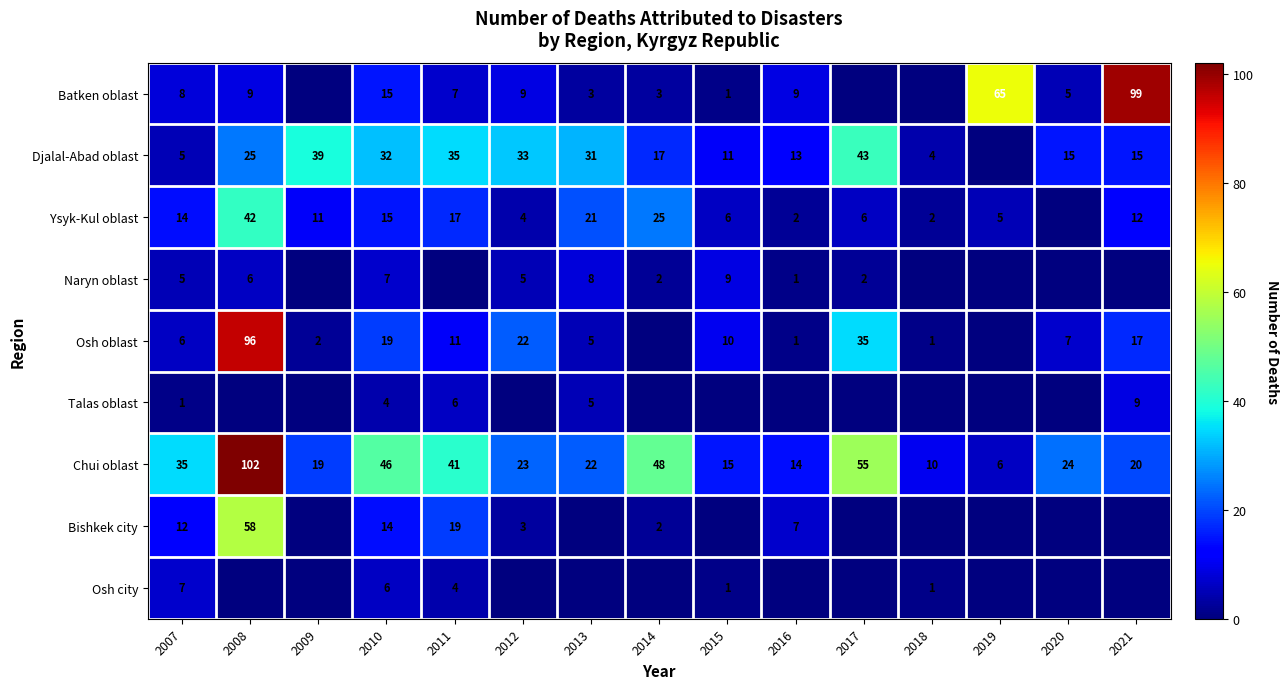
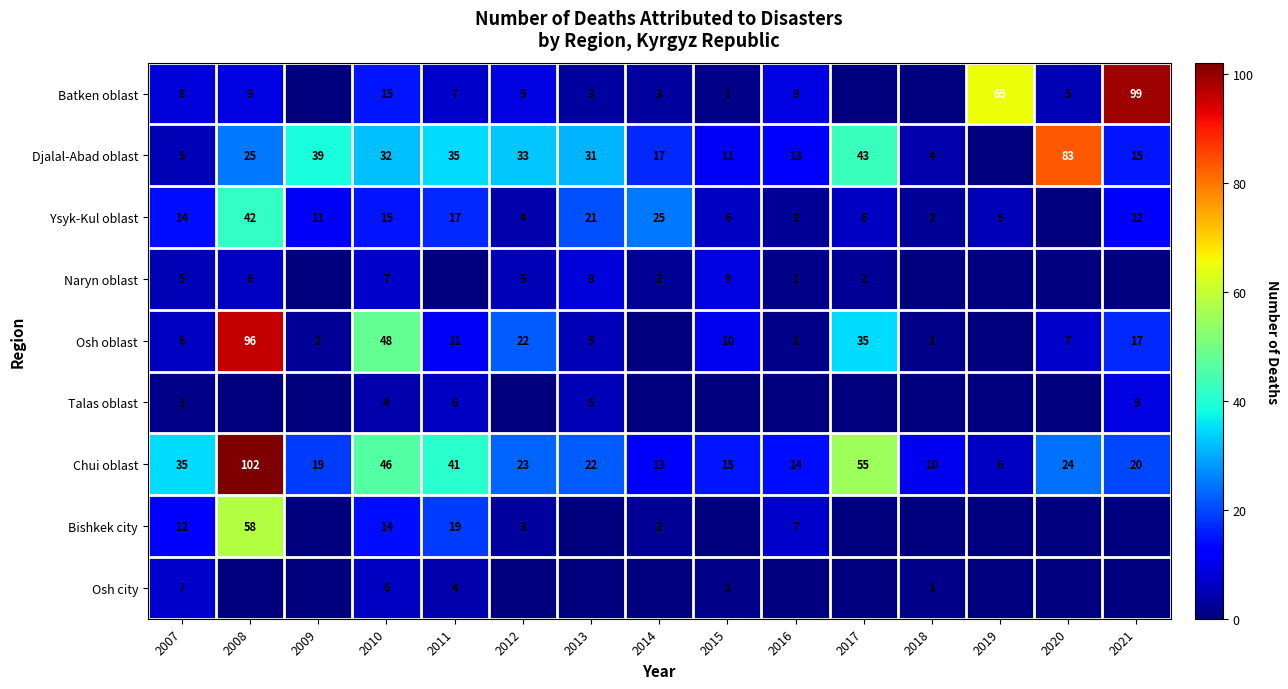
  {
    "Batken oblast": {
      "2007": 8,
      "2008": 9,
      "2010": 15,
      "2011": 7,
      "2012": 9,
      "2013": 3,
      "2014": 3,
      "2015": 1,
      "2016": 9,
      "2019": 65,
      "2020": 5,
      "2021": 99
    },
    "Djalal-Abad oblast": {
      "2007": 5,
      "2008": 25,
      "2009": 39,
      "2010": 32,
      "2011": 35,
      "2012": 33,
      "2013": 31,
      "2014": 17,
      "2015": 11,
      "2016": 13,
      "2017": 43,
      "2018": 4,
-     "2020": 15,
+     "2020": 83,
      "2021": 15
    },
    "Ysyk-Kul oblast": {
      "2007": 14,
      "2008": 42,
      "2009": 11,
      "2010": 15,
      "2011": 17,
      "2012": 4,
      "2013": 21,
      "2014": 25,
      "2015": 6,
      "2016": 2,
      "2017": 6,
      "2018": 2,
      "2019": 5,
      "2021": 12
    },
    "Naryn oblast": {
      "2007": 5,
      "2008": 6,
      "2010": 7,
      "2012": 5,
      "2013": 8,
      "2014": 2,
      "2015": 9,
      "2016": 1,
      "2017": 2
    },
    "Osh oblast": {
      "2007": 6,
      "2008": 96,
      "2009": 2,
-     "2010": 19,
+     "2010": 48,
      "2011": 11,
      "2012": 22,
      "2013": 5,
      "2015": 10,
      "2016": 1,
      "2017": 35,
      "2018": 1,
      "2020": 7,
      "2021": 17
    },
    "Talas oblast": {
      "2007": 1,
      "2010": 4,
      "2011": 6,
      "2013": 5,
      "2021": 9
    },
    "Chui oblast": {
      "2007": 35,
      "2008": 102,
      "2009": 19,
      "2010": 46,
      "2011": 41,
      "2012": 23,
      "2013": 22,
-     "2014": 48,
+     "2014": 13,
      "2015": 15,
      "2016": 14,
      "2017": 55,
      "2018": 10,
      "2019": 6,
      "2020": 24,
      "2021": 20
    },
    "Bishkek city": {
      "2007": 12,
      "2008": 58,
      "2010": 14,
      "2011": 19,
      "2012": 3,
      "2014": 2,
      "2016": 7
    },
    "Osh city": {
      "2007": 7,
      "2010": 6,
      "2011": 4,
      "2015": 1,
      "2018": 1
    }
  }
